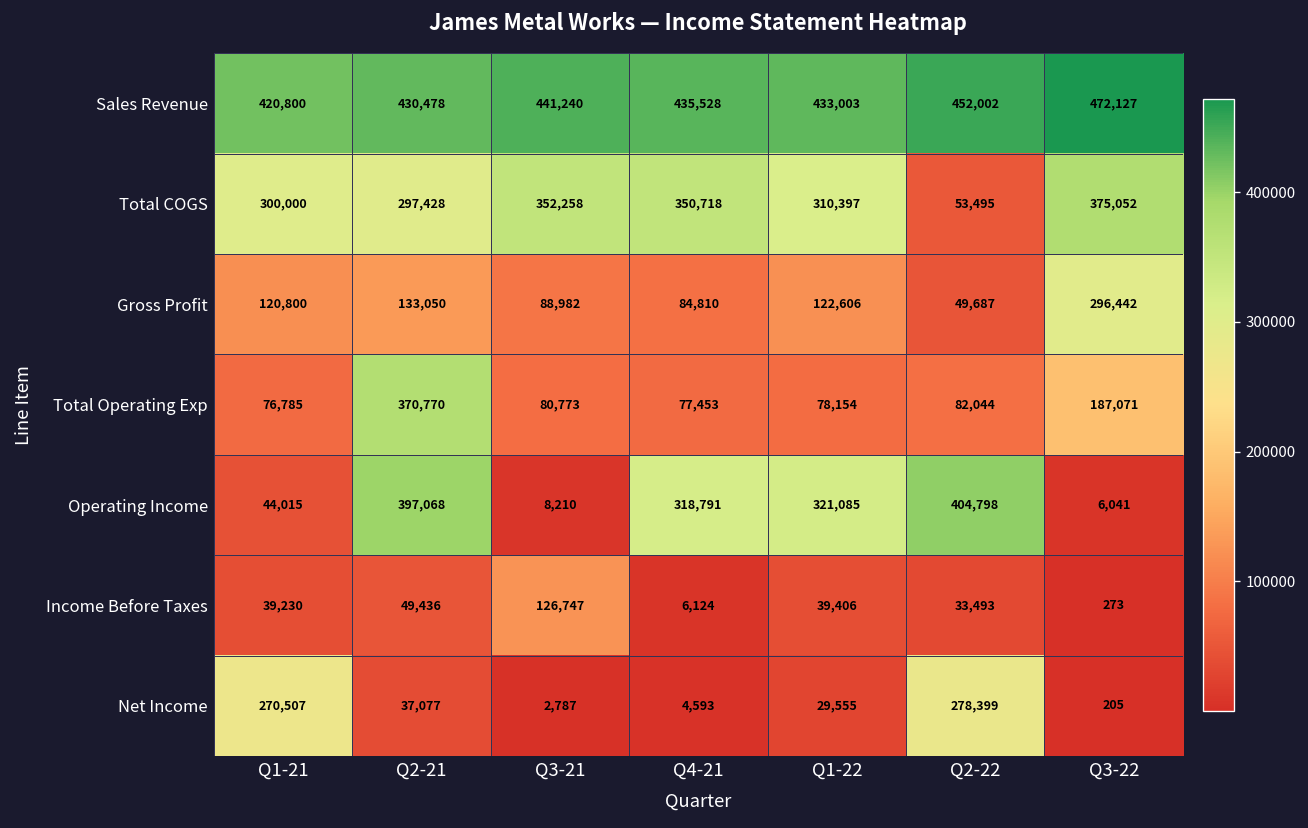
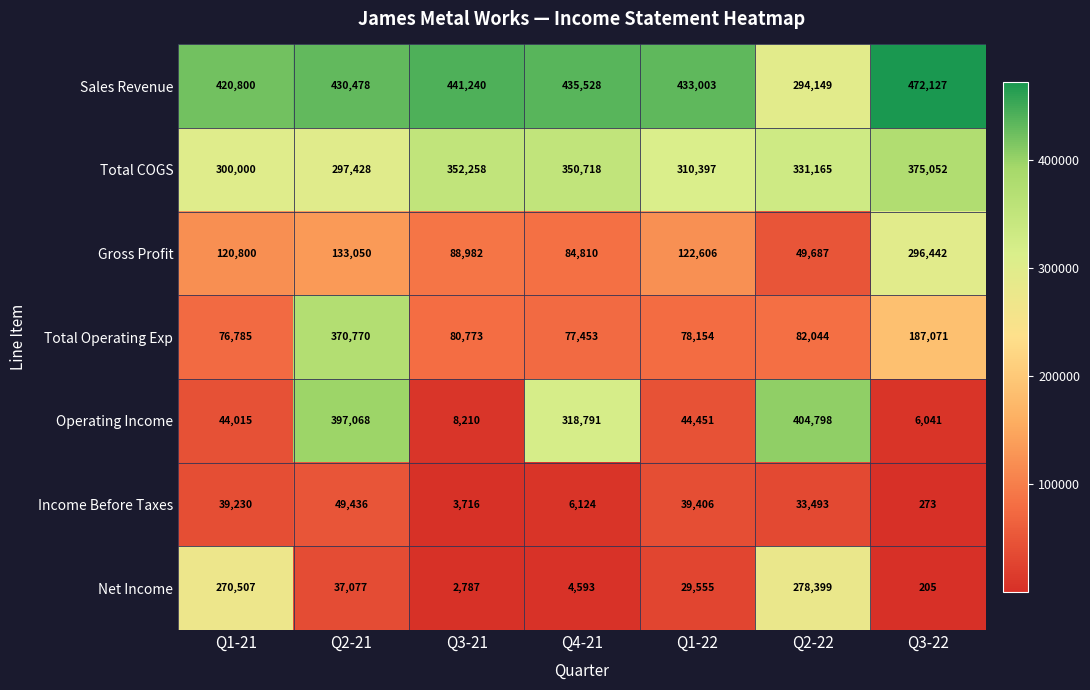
  {
    "Sales Revenue": {
      "Q1-21": "420,800",
      "Q2-21": "430,478",
      "Q3-21": "441,240",
      "Q4-21": "435,528",
      "Q1-22": "433,003",
-     "Q2-22": "452,002",
+     "Q2-22": "294,149",
      "Q3-22": "472,127"
    },
    "Total COGS": {
      "Q1-21": "300,000",
      "Q2-21": "297,428",
      "Q3-21": "352,258",
      "Q4-21": "350,718",
      "Q1-22": "310,397",
-     "Q2-22": "53,495",
+     "Q2-22": "331,165",
      "Q3-22": "375,052"
    },
    "Gross Profit": {
      "Q1-21": "120,800",
      "Q2-21": "133,050",
      "Q3-21": "88,982",
      "Q4-21": "84,810",
      "Q1-22": "122,606",
      "Q2-22": "49,687",
      "Q3-22": "296,442"
    },
    "Total Operating Exp": {
      "Q1-21": "76,785",
      "Q2-21": "370,770",
      "Q3-21": "80,773",
      "Q4-21": "77,453",
      "Q1-22": "78,154",
      "Q2-22": "82,044",
      "Q3-22": "187,071"
    },
    "Operating Income": {
      "Q1-21": "44,015",
      "Q2-21": "397,068",
      "Q3-21": "8,210",
      "Q4-21": "318,791",
-     "Q1-22": "321,085",
+     "Q1-22": "44,451",
      "Q2-22": "404,798",
      "Q3-22": "6,041"
    },
    "Income Before Taxes": {
      "Q1-21": "39,230",
      "Q2-21": "49,436",
-     "Q3-21": "126,747",
+     "Q3-21": "3,716",
      "Q4-21": "6,124",
      "Q1-22": "39,406",
      "Q2-22": "33,493",
      "Q3-22": "273"
    },
    "Net Income": {
      "Q1-21": "270,507",
      "Q2-21": "37,077",
      "Q3-21": "2,787",
      "Q4-21": "4,593",
      "Q1-22": "29,555",
      "Q2-22": "278,399",
      "Q3-22": "205"
    }
  }
